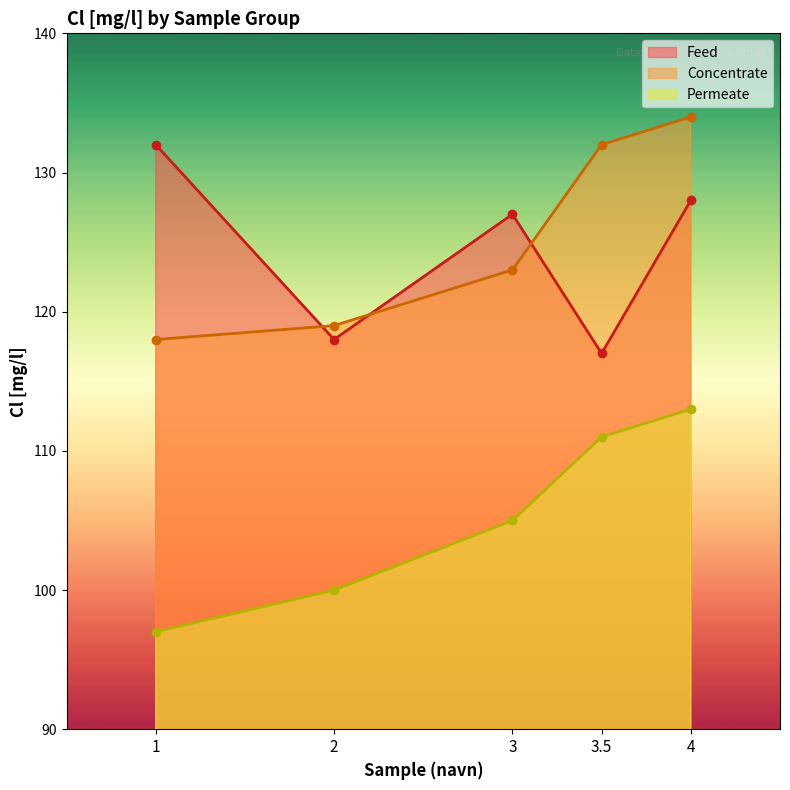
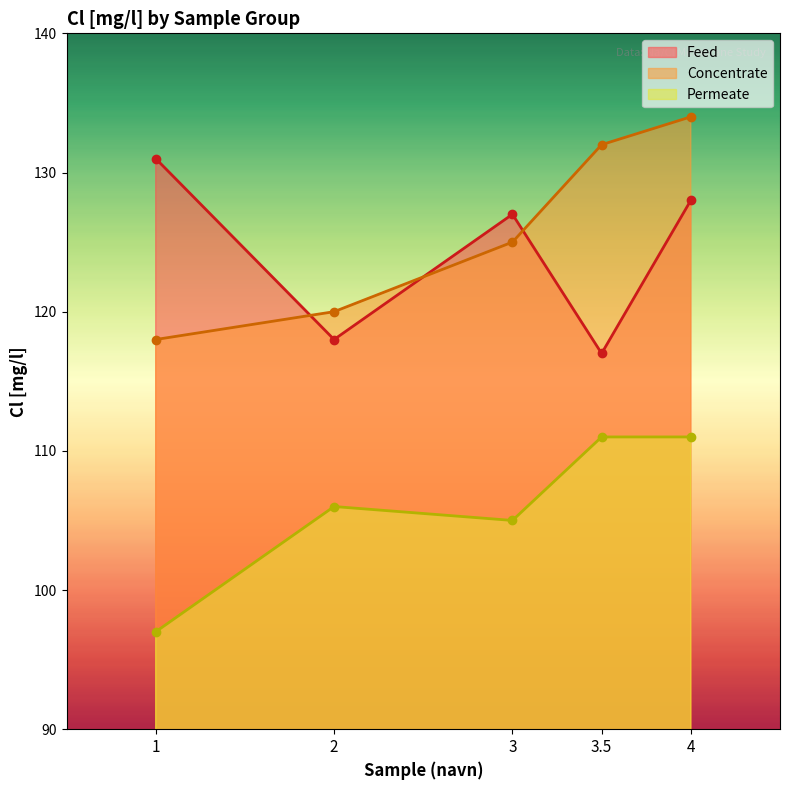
  {
    "Feed": {
-     "1": 132,
+     "1": 131,
      "2": 118,
      "3": 127,
      "3.5": 117,
      "4": 128
    },
    "Concentrate": {
      "1": 118,
-     "2": 119,
-     "3": 123,
+     "2": 120,
+     "3": 125,
      "3.5": 132,
      "4": 134
    },
    "Permeate": {
      "1": 97,
-     "2": 100,
+     "2": 106,
      "3": 105,
      "3.5": 111,
-     "4": 113
+     "4": 111
    }
  }
